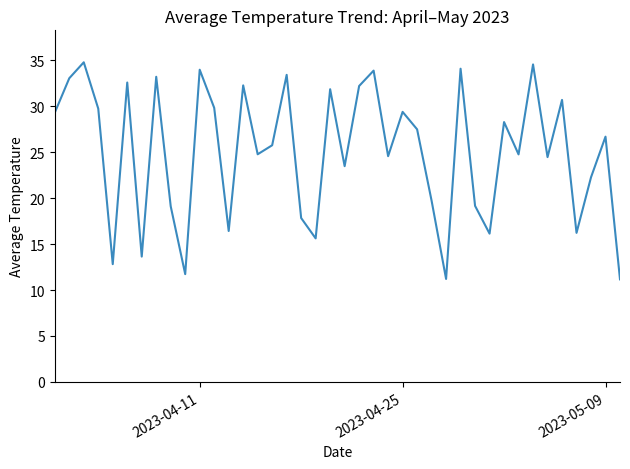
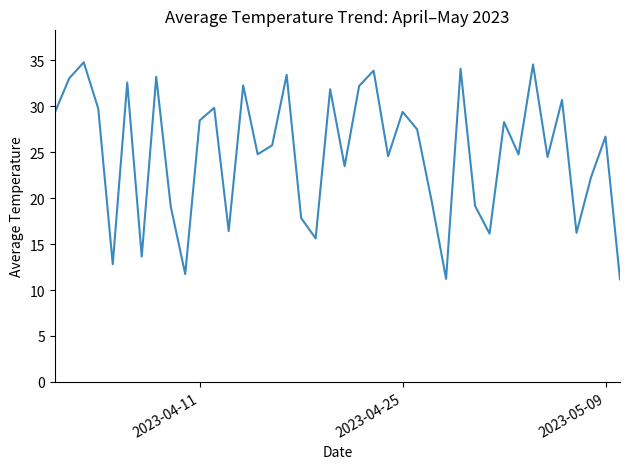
  {
-   "2023-04-11": 34,
+   "2023-04-11": 28,
    "2023-04-25": 29,
    "2023-05-09": 27
  }
